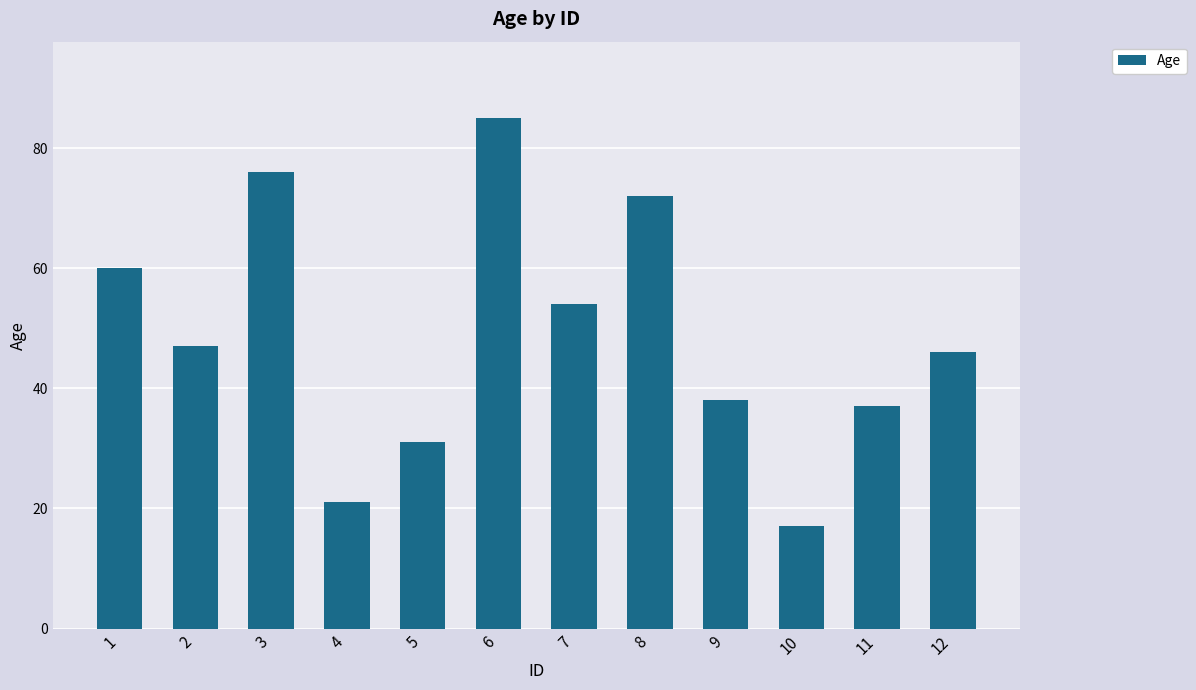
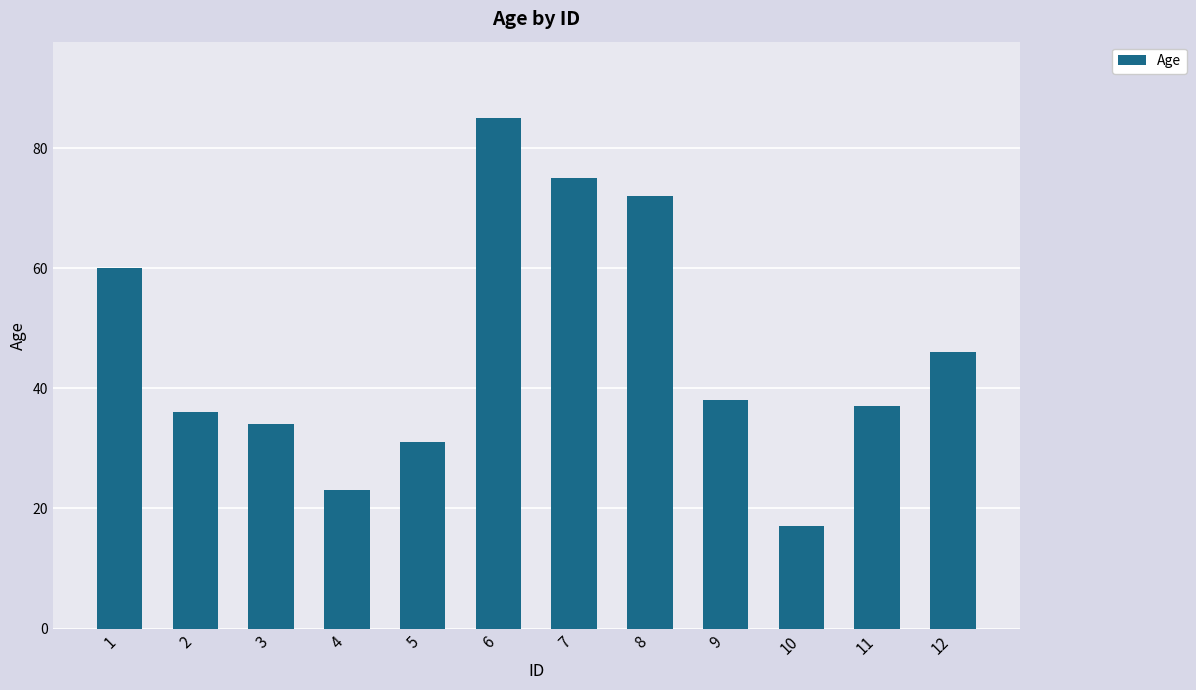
  {
    "1": 60,
-   "2": 47,
-   "3": 76,
-   "4": 21,
+   "2": 36,
+   "3": 34,
+   "4": 23,
    "5": 31,
    "6": 85,
-   "7": 54,
+   "7": 75,
    "8": 72,
    "9": 38,
    "10": 17,
    "11": 37,
    "12": 46
  }
